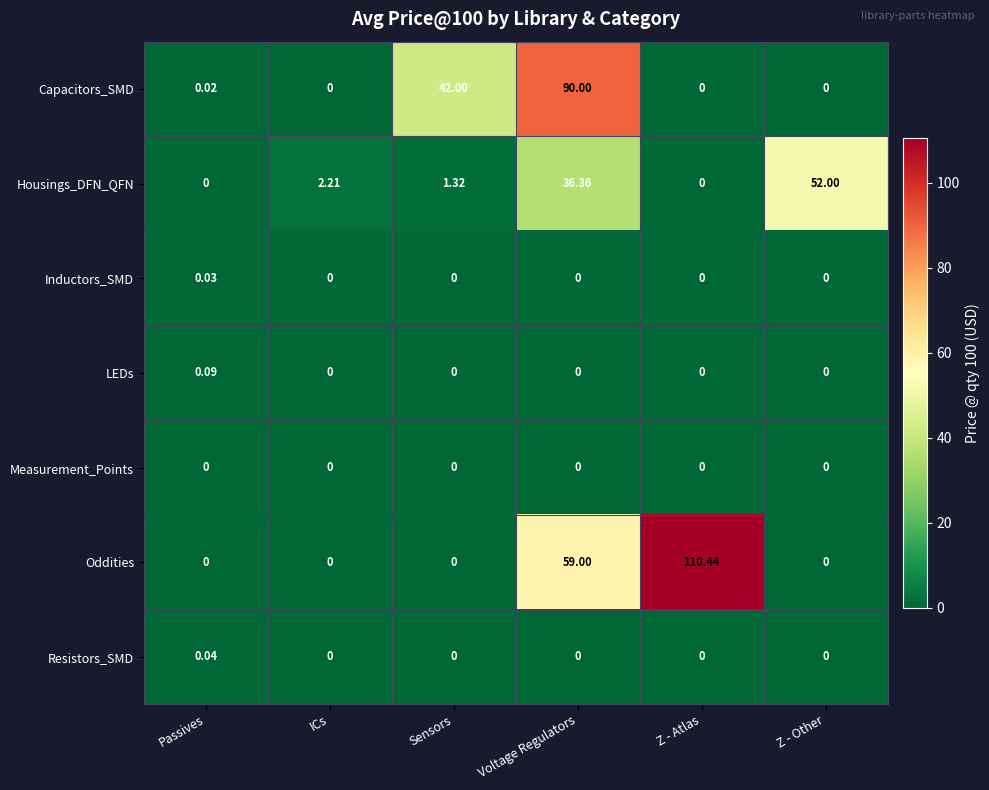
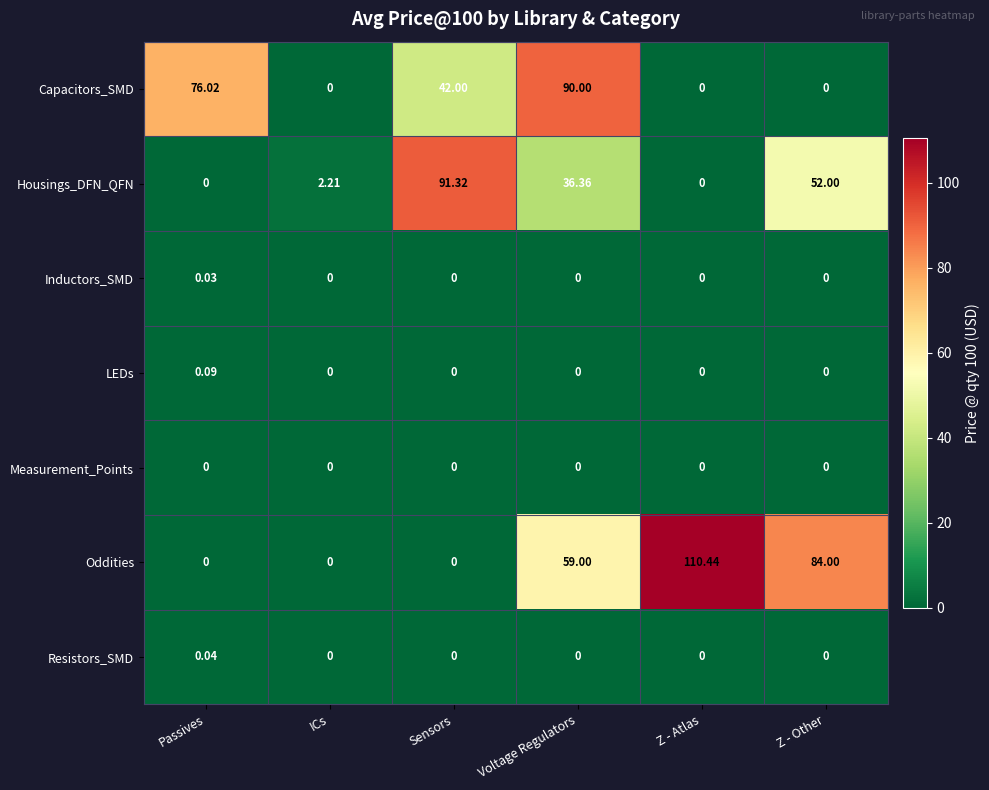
  {
    "Capacitors_SMD": {
-     "Passives": 0.02,
+     "Passives": 76.02,
      "ICs": 0,
      "Sensors": 42.00,
      "Voltage Regulators": 90.00,
      "Z - Atlas": 0,
      "Z - Other": 0
    },
    "Housings_DFN_QFN": {
      "Passives": 0,
      "ICs": 2.21,
-     "Sensors": 1.32,
+     "Sensors": 91.32,
      "Voltage Regulators": 36.36,
      "Z - Atlas": 0,
      "Z - Other": 52.00
    },
    "Inductors_SMD": {
      "Passives": 0.03,
      "ICs": 0,
      "Sensors": 0,
      "Voltage Regulators": 0,
      "Z - Atlas": 0,
      "Z - Other": 0
    },
    "LEDs": {
      "Passives": 0.09,
      "ICs": 0,
      "Sensors": 0,
      "Voltage Regulators": 0,
      "Z - Atlas": 0,
      "Z - Other": 0
    },
    "Measurement_Points": {
      "Passives": 0,
      "ICs": 0,
      "Sensors": 0,
      "Voltage Regulators": 0,
      "Z - Atlas": 0,
      "Z - Other": 0
    },
    "Oddities": {
      "Passives": 0,
      "ICs": 0,
      "Sensors": 0,
      "Voltage Regulators": 59.00,
      "Z - Atlas": 110.44,
-     "Z - Other": 0
+     "Z - Other": 84.00
    },
    "Resistors_SMD": {
      "Passives": 0.04,
      "ICs": 0,
      "Sensors": 0,
      "Voltage Regulators": 0,
      "Z - Atlas": 0,
      "Z - Other": 0
    }
  }
